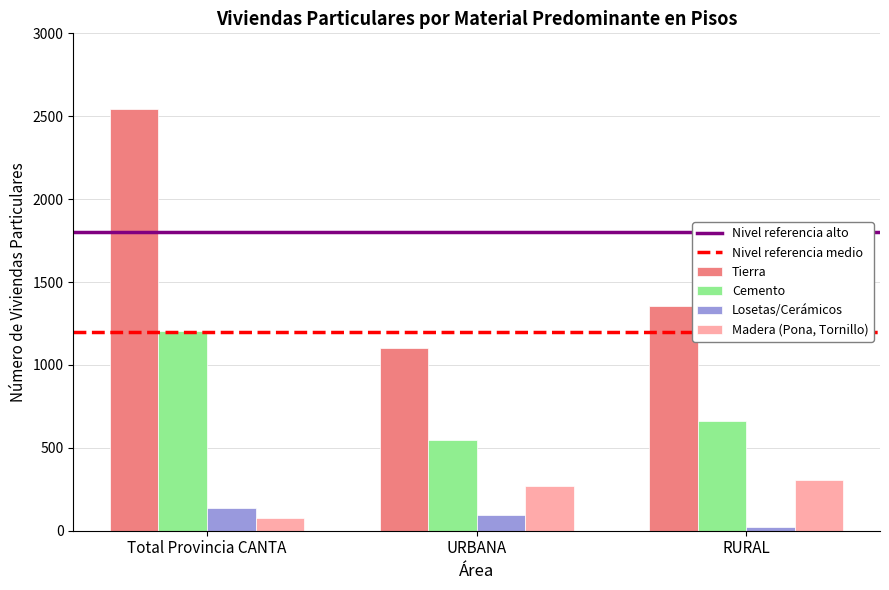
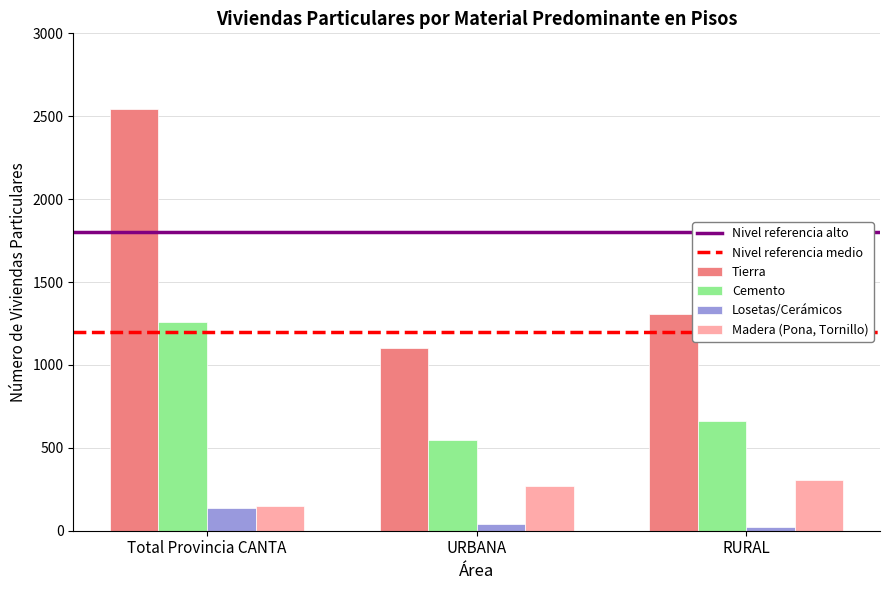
  {
    "Tierra": {
      "Total Provincia CANTA": 2550,
      "URBANA": 1110,
-     "RURAL": 1350
+     "RURAL": 1310
    },
    "Cemento": {
-     "Total Provincia CANTA": 1210,
+     "Total Provincia CANTA": 1260,
      "URBANA": 550,
      "RURAL": 660
    },
    "Losetas/Cerámicos": {
      "Total Provincia CANTA": 140,
-     "URBANA": 100,
+     "URBANA": 40,
      "RURAL": 20
    },
    "Madera (Pona, Tornillo)": {
-     "Total Provincia CANTA": 80,
+     "Total Provincia CANTA": 150,
      "URBANA": 270,
      "RURAL": 300
    }
  }
